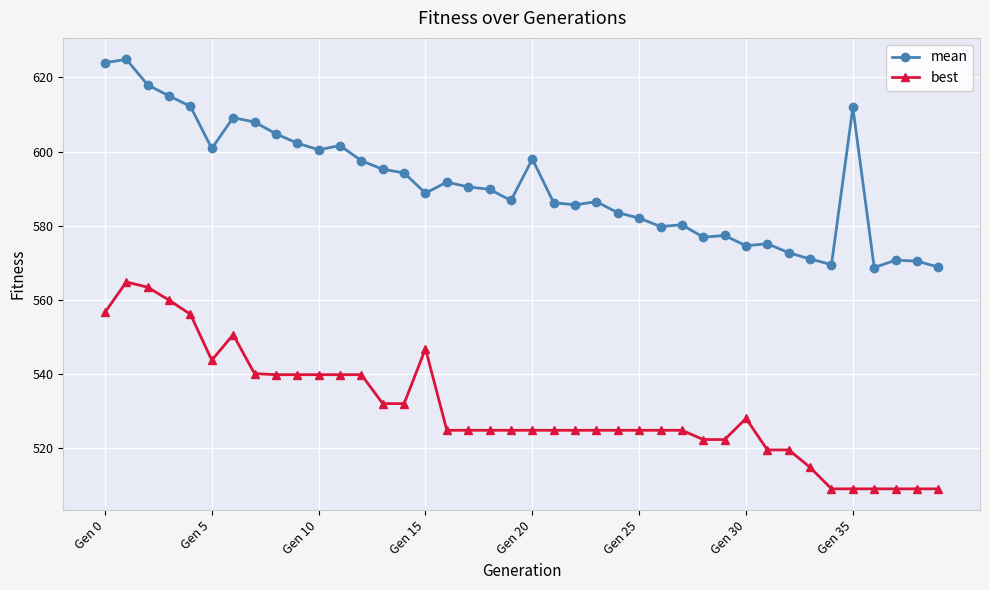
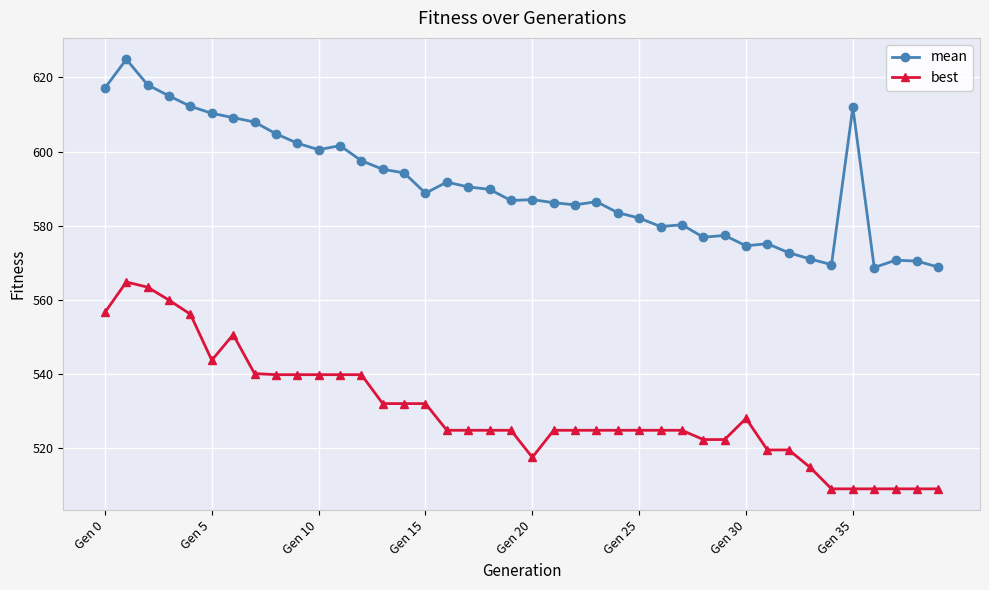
  {
    "mean": {
-     "Gen 0": 624,
-     "Gen 5": 601,
+     "Gen 0": 617,
+     "Gen 5": 610,
      "Gen 10": 600,
      "Gen 15": 589,
-     "Gen 20": 598,
+     "Gen 20": 587,
      "Gen 25": 582,
      "Gen 30": 575,
      "Gen 35": 612
    },
    "best": {
      "Gen 0": 557,
      "Gen 5": 544,
      "Gen 10": 540,
-     "Gen 15": 547,
-     "Gen 20": 525,
+     "Gen 15": 532,
+     "Gen 20": 518,
      "Gen 25": 525,
      "Gen 30": 528,
      "Gen 35": 509
    }
  }
